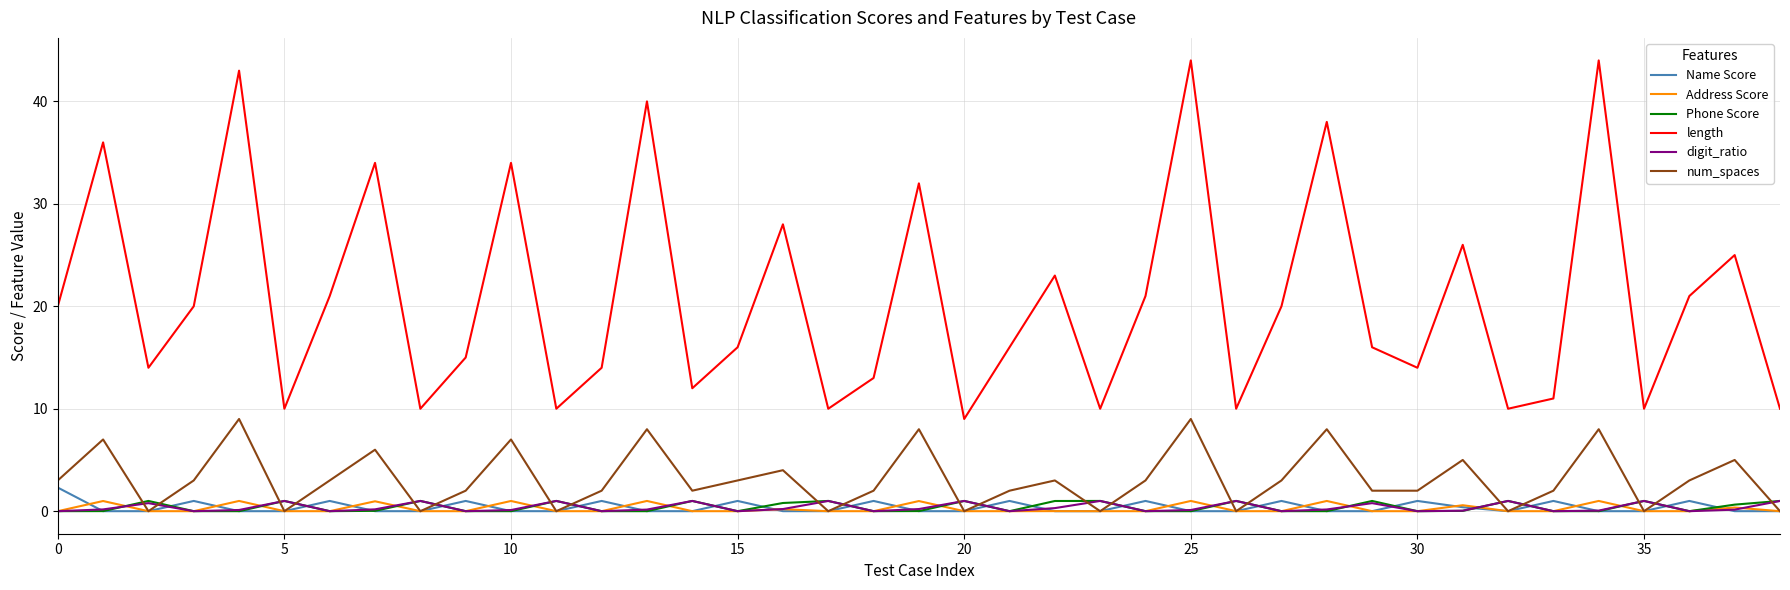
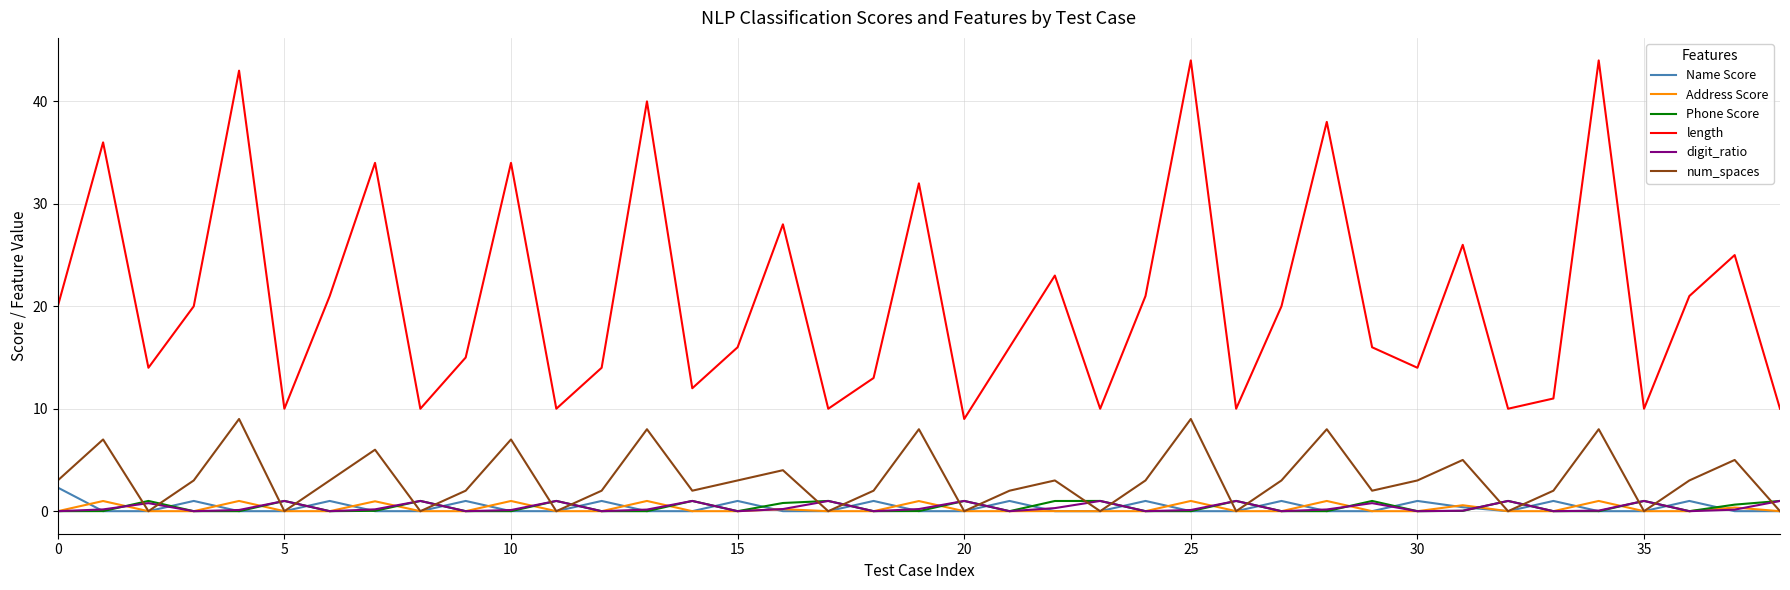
  {
    "Name Score": {
      "0": 2.3,
      "15": 1,
      "30": 1
    },
    "Address Score": {
      "10": 1,
      "25": 1
    },
    "length": {
      "0": 20,
      "5": 10,
      "10": 34,
      "15": 16,
      "20": 9,
      "25": 44,
      "30": 14,
      "35": 10
    },
    "num_spaces": {
      "0": 3,
      "10": 7,
      "15": 3,
      "25": 9,
-     "30": 2
+     "30": 3
    }
  }
